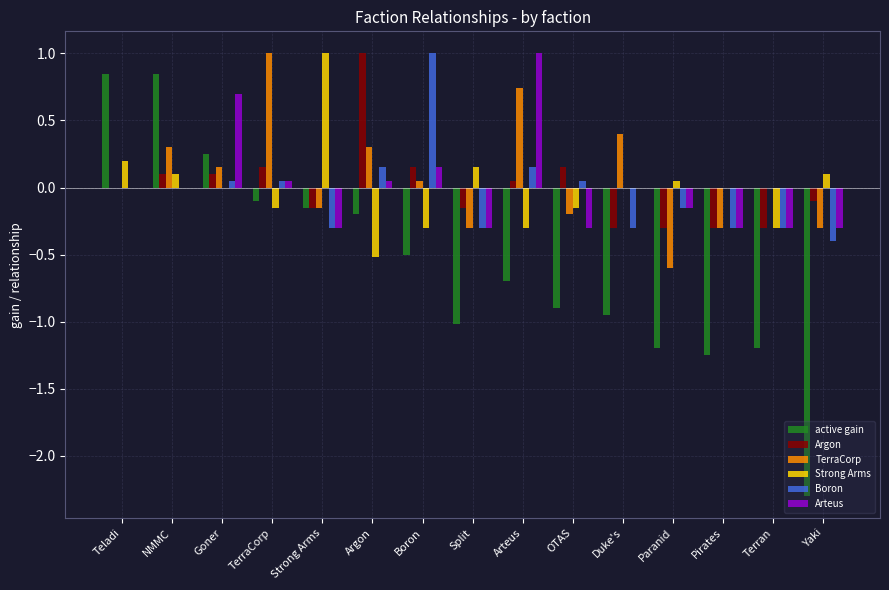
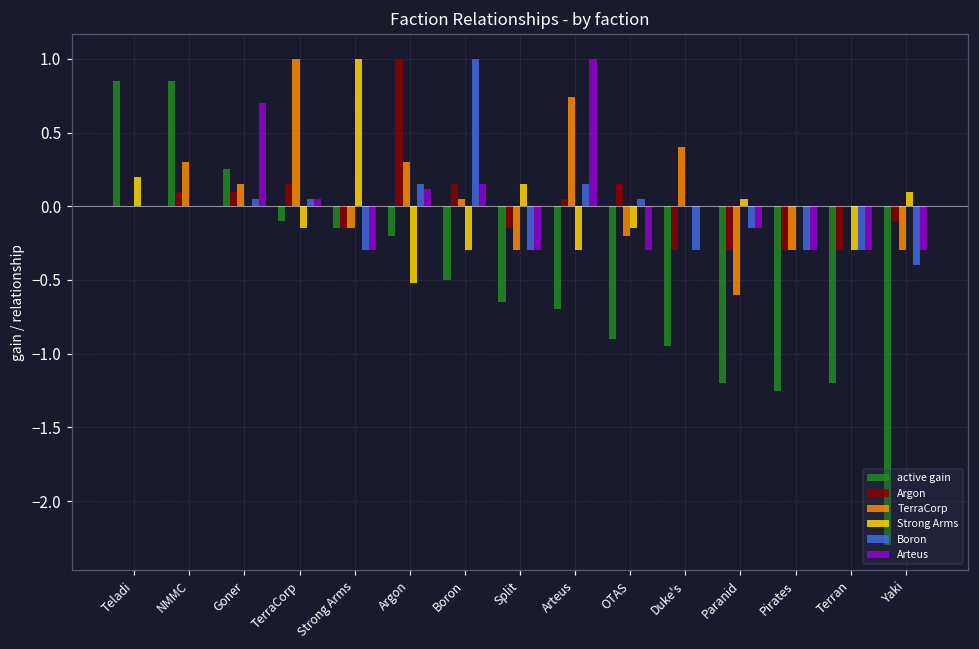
  {
    "active gain": {
      "Teladi": 0.85,
      "NMMC": 0.85,
      "Goner": 0.25,
      "TerraCorp": -0.10,
      "Strong Arms": -0.15,
      "Argon": -0.20,
      "Boron": -0.50,
-     "Split": -1.02,
+     "Split": -0.65,
      "Arteus": -0.70,
      "OTAS": -0.90,
      "Duke's": -0.95,
      "Paranid": -1.20,
      "Pirates": -1.25,
      "Terran": -1.20
    },
    "Argon": {
      "Teladi": 0.00,
      "NMMC": 0.10,
      "Goner": 0.10,
      "TerraCorp": 0.15,
      "Strong Arms": -0.15,
      "Argon": 1.00,
      "Boron": 0.15,
      "Split": -0.15,
      "Arteus": 0.05,
      "OTAS": 0.15,
      "Duke's": -0.30,
      "Paranid": -0.30,
      "Pirates": -0.30,
      "Terran": -0.30,
      "Yaki": -0.10
    },
    "TerraCorp": {
      "Teladi": 0.00,
      "NMMC": 0.30,
      "Goner": 0.15,
      "TerraCorp": 1.00,
      "Strong Arms": -0.15,
      "Argon": 0.30,
      "Boron": 0.05,
      "Split": -0.30,
      "Arteus": 0.74,
      "OTAS": -0.20,
      "Duke's": 0.40,
      "Paranid": -0.60,
      "Pirates": -0.30,
      "Terran": 0.00,
      "Yaki": -0.30
    },
    "Strong Arms": {
      "Teladi": 0.2,
-     "NMMC": 0.1,
+     "NMMC": 0.0,
      "Goner": 0.0,
      "TerraCorp": -0.15,
      "Strong Arms": 1.0,
      "Argon": -0.52,
      "Boron": -0.3,
      "Split": 0.15,
      "Arteus": -0.3,
      "OTAS": -0.15,
      "Duke's": 0.0,
      "Paranid": 0.05,
      "Pirates": 0.0,
      "Terran": -0.3,
      "Yaki": 0.1
    },
    "Boron": {
      "Teladi": 0.00,
      "NMMC": 0.00,
      "Goner": 0.05,
      "TerraCorp": 0.05,
      "Strong Arms": -0.30,
      "Argon": 0.15,
      "Boron": 1.00,
      "Split": -0.30,
      "Arteus": 0.15,
      "OTAS": 0.05,
      "Duke's": -0.30,
      "Paranid": -0.15,
      "Pirates": -0.30,
      "Terran": -0.30,
      "Yaki": -0.40
    },
    "Arteus": {
      "Teladi": 0.00,
      "NMMC": 0.00,
      "Goner": 0.70,
      "TerraCorp": 0.05,
      "Strong Arms": -0.30,
-     "Argon": 0.05,
+     "Argon": 0.12,
      "Boron": 0.15,
      "Split": -0.30,
      "Arteus": 1.00,
      "OTAS": -0.30,
      "Duke's": 0.00,
      "Paranid": -0.15,
      "Pirates": -0.30,
      "Terran": -0.30,
      "Yaki": -0.30
    }
  }
